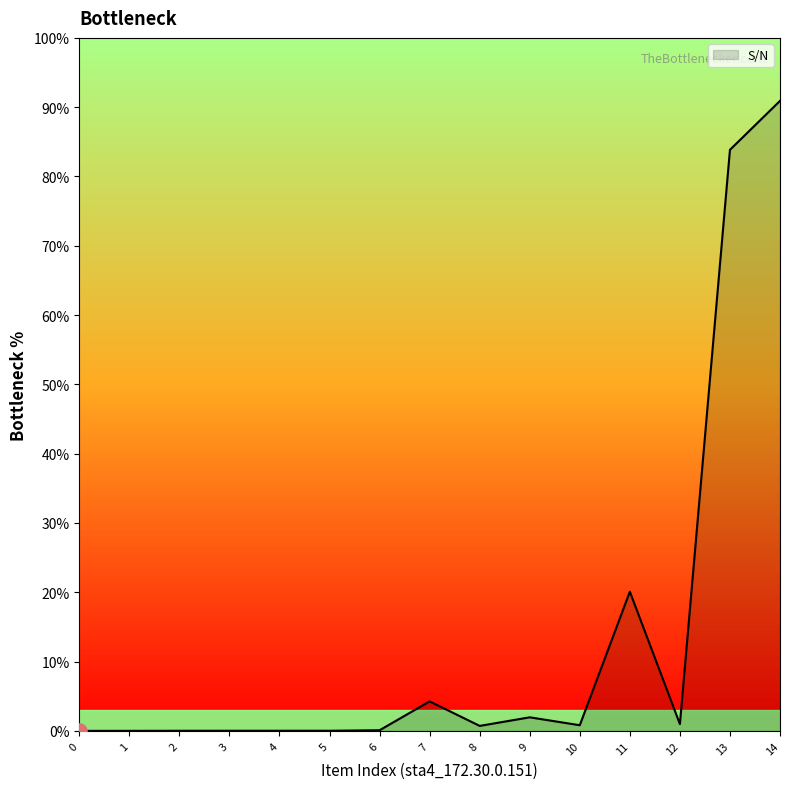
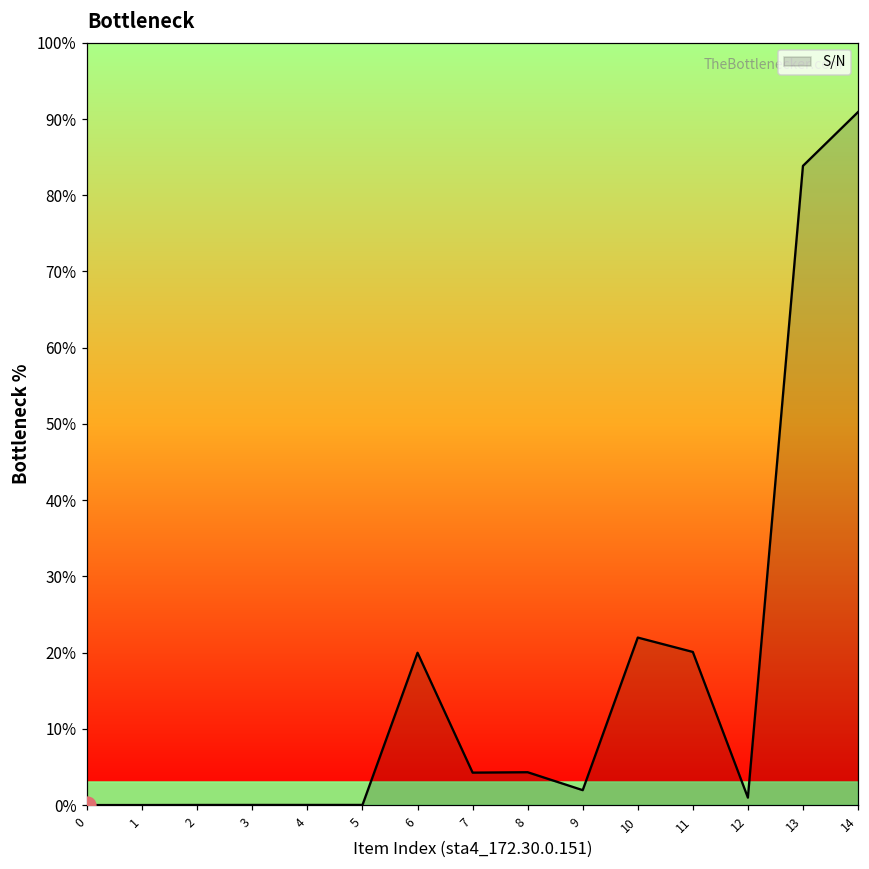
  {
    "S/N": {
      "1": "0%",
      "2": "0%",
      "3": "0%",
      "4": "0%",
      "5": "0%",
-     "6": "0%",
+     "6": "20%",
      "7": "4%",
-     "8": "1%",
+     "8": "4%",
      "9": "2%",
-     "10": "1%",
+     "10": "22%",
      "11": "20%",
      "12": "1%",
      "13": "84%",
      "14": "91%"
    }
  }
